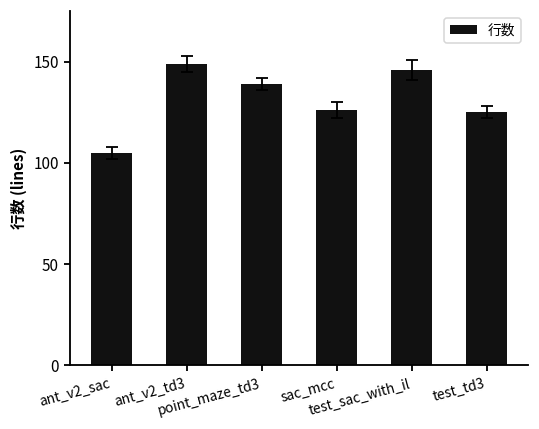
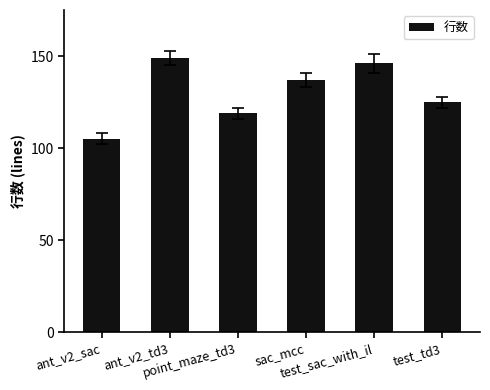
  {
    "行数": {
      "ant_v2_sac": 105,
      "ant_v2_td3": 149,
-     "point_maze_td3": 139,
-     "sac_mcc": 126,
+     "point_maze_td3": 119,
+     "sac_mcc": 137,
      "test_sac_with_il": 146,
      "test_td3": 125
    }
  }
